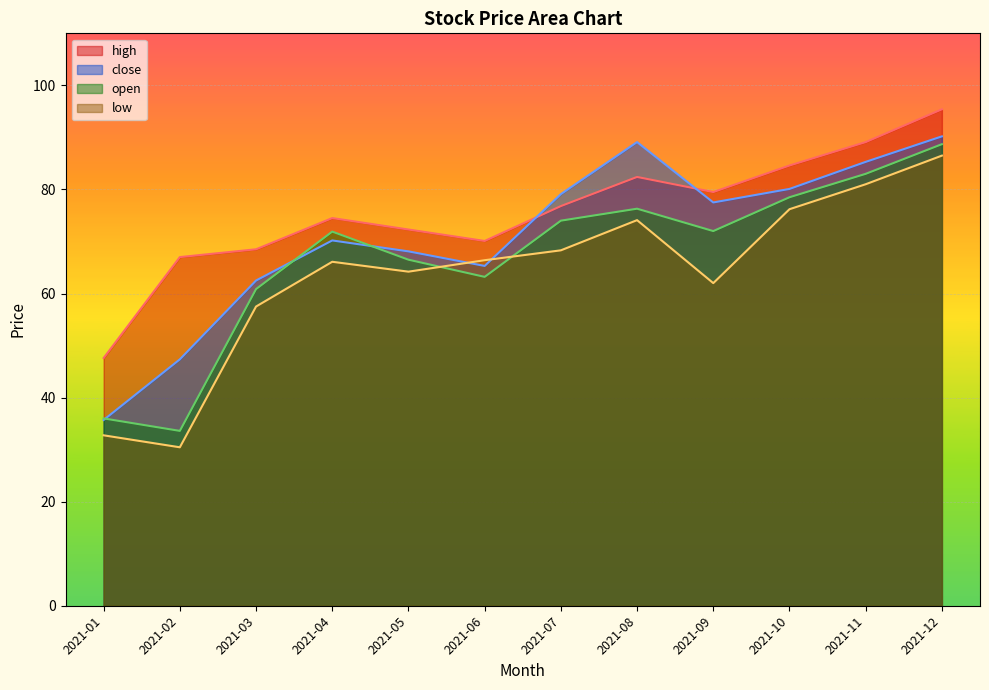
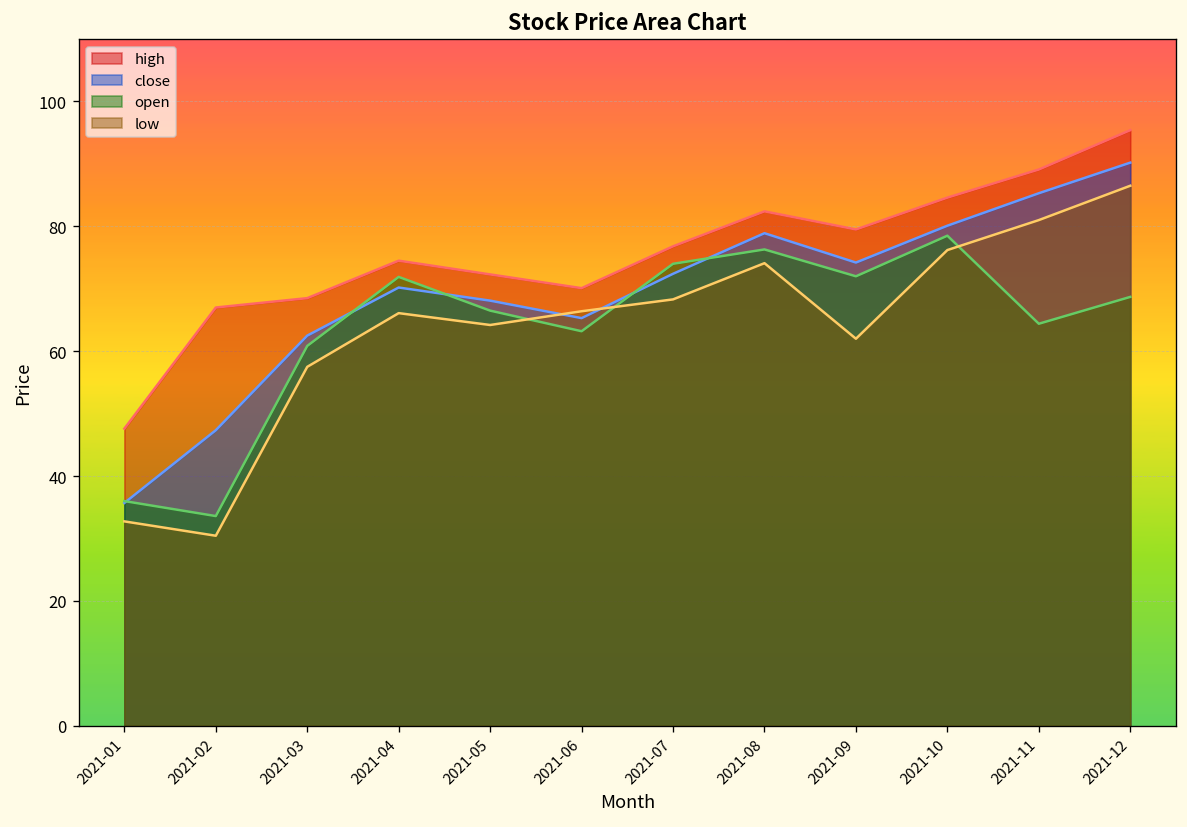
  {
    "high": {
      "2021-01": 48,
      "2021-02": 67,
      "2021-03": 69,
      "2021-04": 75,
      "2021-05": 72,
      "2021-06": 70,
      "2021-07": 77,
      "2021-08": 82,
      "2021-09": 80,
      "2021-10": 85,
      "2021-11": 89,
      "2021-12": 95
    },
    "close": {
      "2021-02": 47,
      "2021-03": 63,
      "2021-04": 70,
      "2021-05": 68,
      "2021-06": 65,
-     "2021-07": 79,
-     "2021-08": 89,
-     "2021-09": 78,
+     "2021-07": 72,
+     "2021-08": 79,
+     "2021-09": 74,
      "2021-10": 80,
      "2021-11": 85,
      "2021-12": 90
    },
    "open": {
      "2021-02": 34,
      "2021-03": 61,
      "2021-04": 72,
      "2021-05": 67,
      "2021-06": 63,
      "2021-07": 74,
      "2021-08": 76,
      "2021-09": 72,
      "2021-10": 79,
-     "2021-11": 83,
-     "2021-12": 89
+     "2021-11": 64,
+     "2021-12": 69
    },
    "low": {
      "2021-01": 33,
      "2021-02": 30,
      "2021-03": 58,
      "2021-04": 66,
      "2021-05": 64,
      "2021-06": 66,
      "2021-07": 68,
      "2021-08": 74,
      "2021-09": 62,
      "2021-10": 76,
      "2021-11": 81,
      "2021-12": 87
    }
  }
